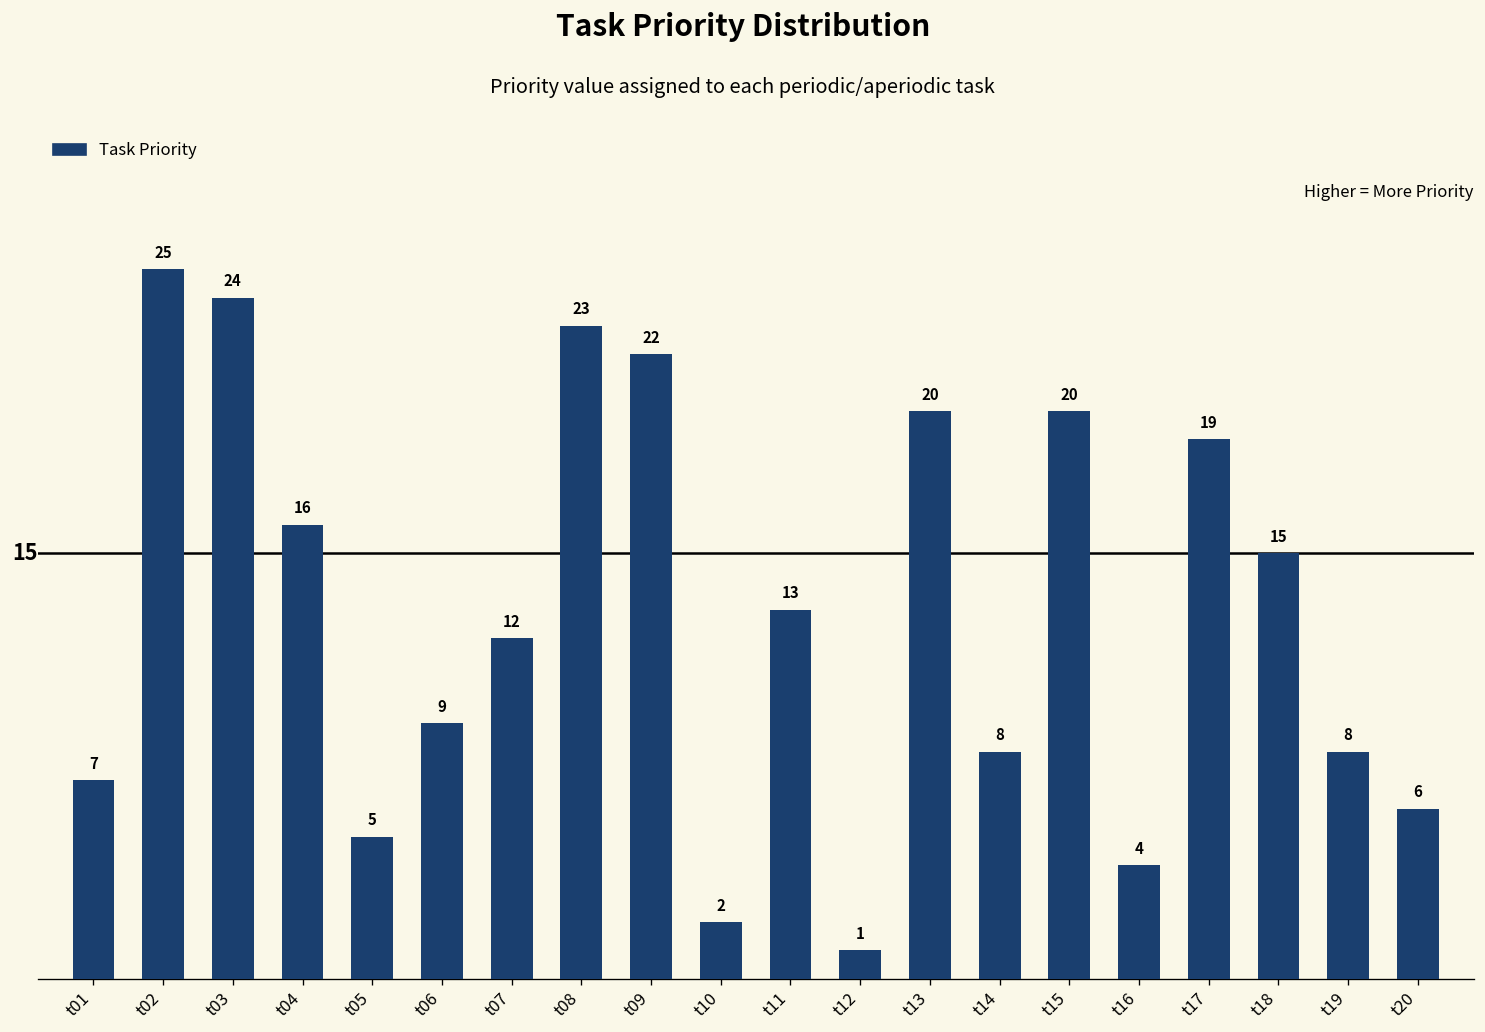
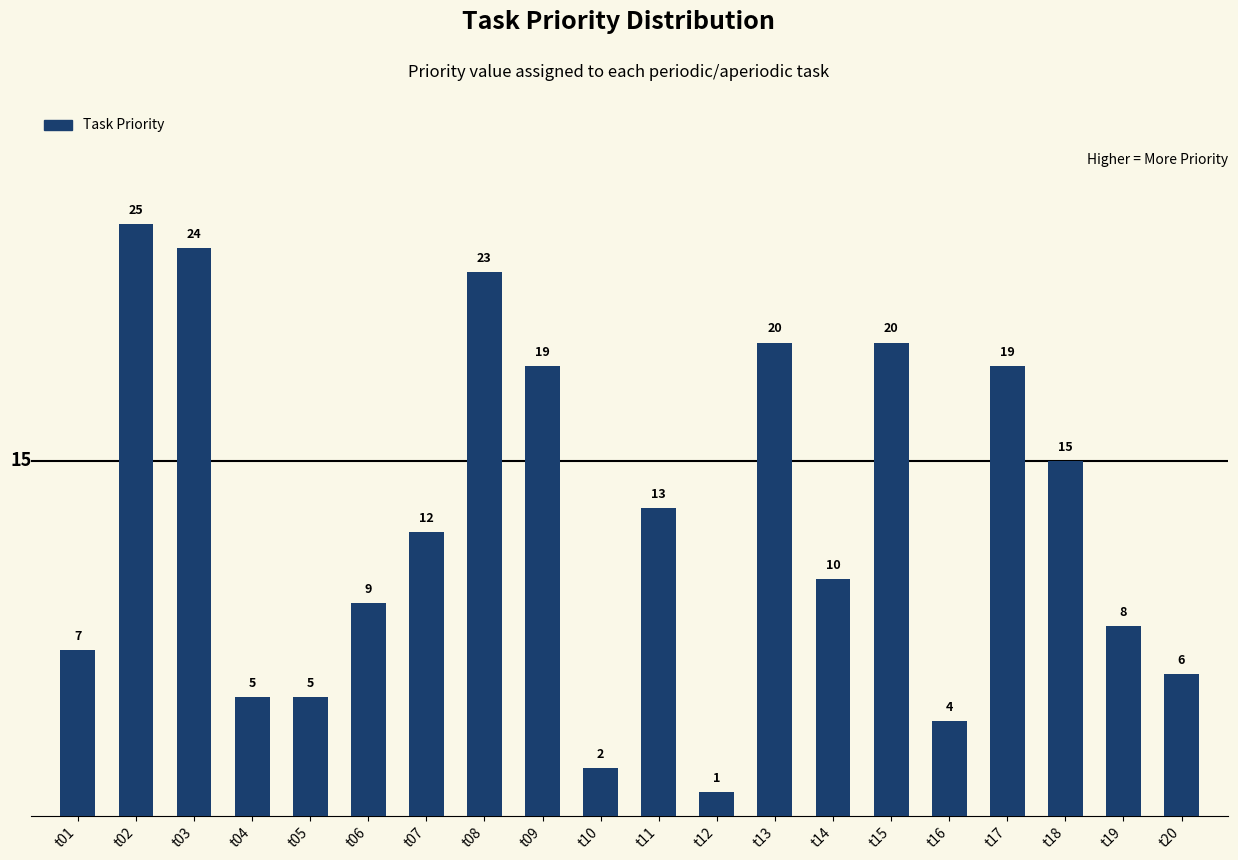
  {
    "t01": 7,
    "t02": 25,
    "t03": 24,
-   "t04": 16,
+   "t04": 5,
    "t05": 5,
    "t06": 9,
    "t07": 12,
    "t08": 23,
-   "t09": 22,
+   "t09": 19,
    "t10": 2,
    "t11": 13,
    "t12": 1,
    "t13": 20,
-   "t14": 8,
+   "t14": 10,
    "t15": 20,
    "t16": 4,
    "t17": 19,
    "t18": 15,
    "t19": 8,
    "t20": 6
  }
